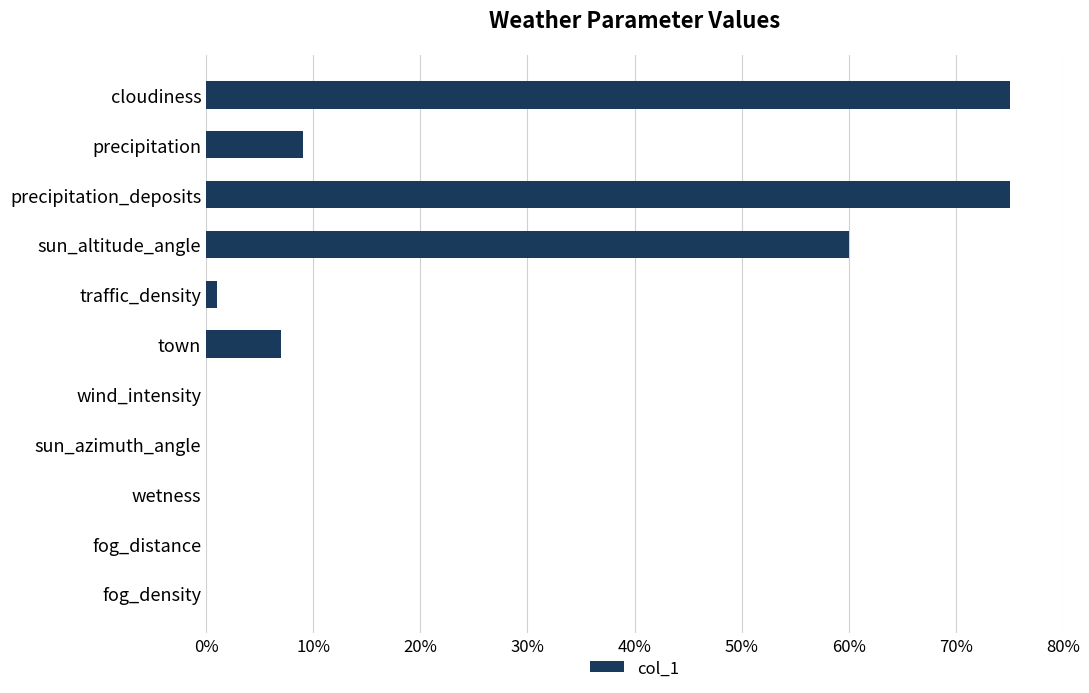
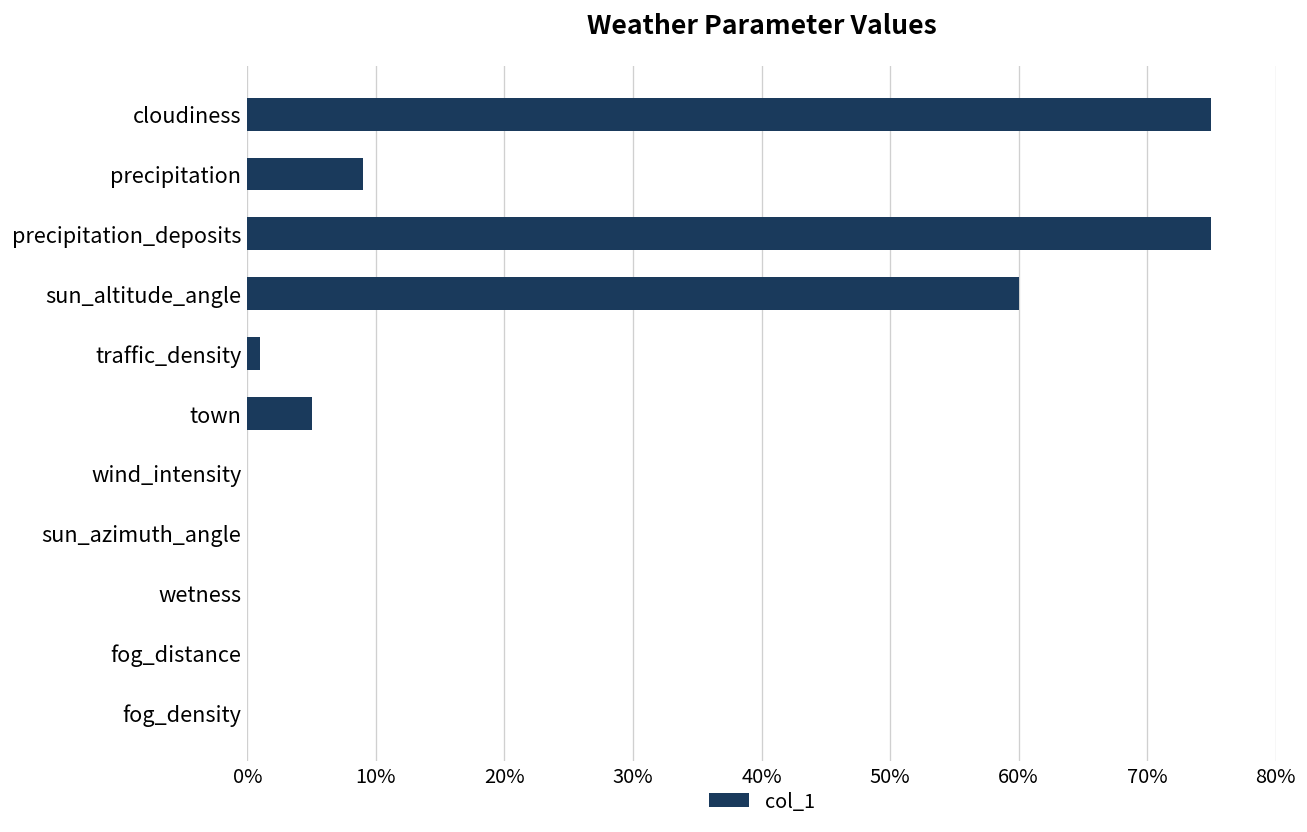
  {
    "cloudiness": "75%",
    "precipitation": "9%",
    "precipitation_deposits": "75%",
    "sun_altitude_angle": "60%",
    "traffic_density": "1%",
-   "town": "7%",
+   "town": "5%",
    "wind_intensity": "0%",
    "sun_azimuth_angle": "0%",
    "wetness": "0%",
    "fog_distance": "0%",
    "fog_density": "0%"
  }
